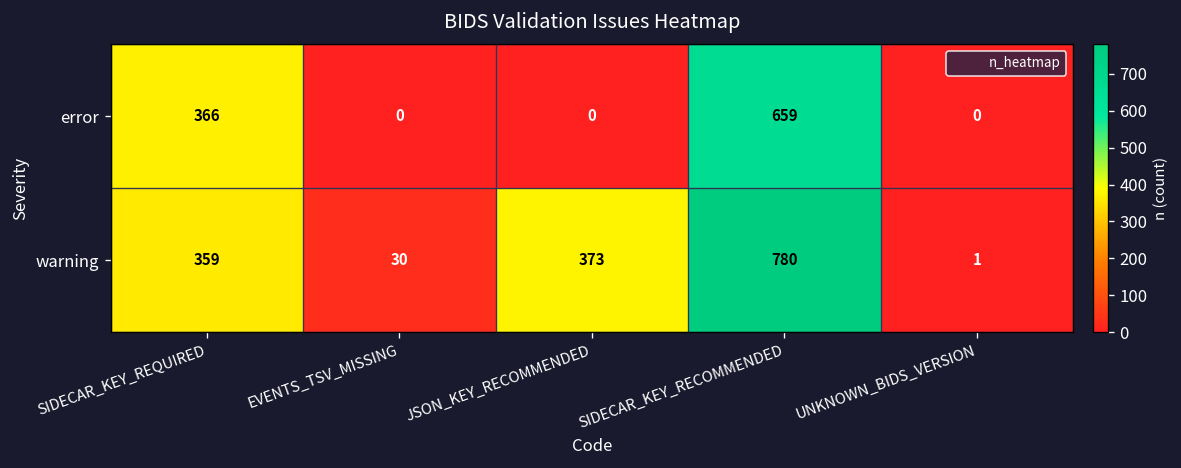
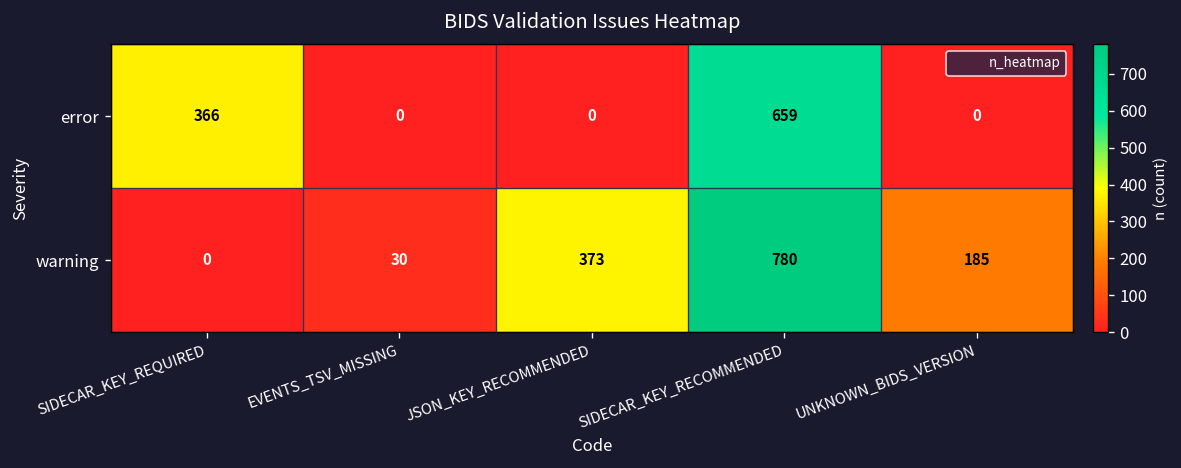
  {
    "error": {
      "SIDECAR_KEY_REQUIRED": 366,
      "EVENTS_TSV_MISSING": 0,
      "JSON_KEY_RECOMMENDED": 0,
      "SIDECAR_KEY_RECOMMENDED": 659,
      "UNKNOWN_BIDS_VERSION": 0
    },
    "warning": {
-     "SIDECAR_KEY_REQUIRED": 359,
+     "SIDECAR_KEY_REQUIRED": 0,
      "EVENTS_TSV_MISSING": 30,
      "JSON_KEY_RECOMMENDED": 373,
      "SIDECAR_KEY_RECOMMENDED": 780,
-     "UNKNOWN_BIDS_VERSION": 1
+     "UNKNOWN_BIDS_VERSION": 185
    }
  }
